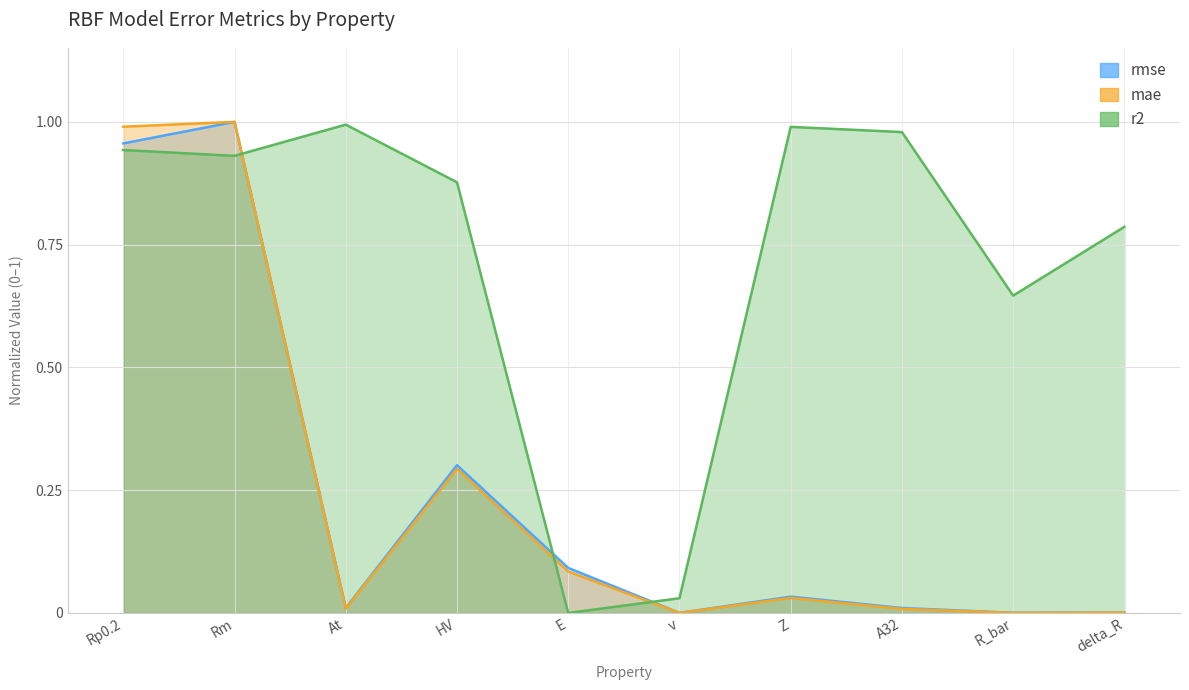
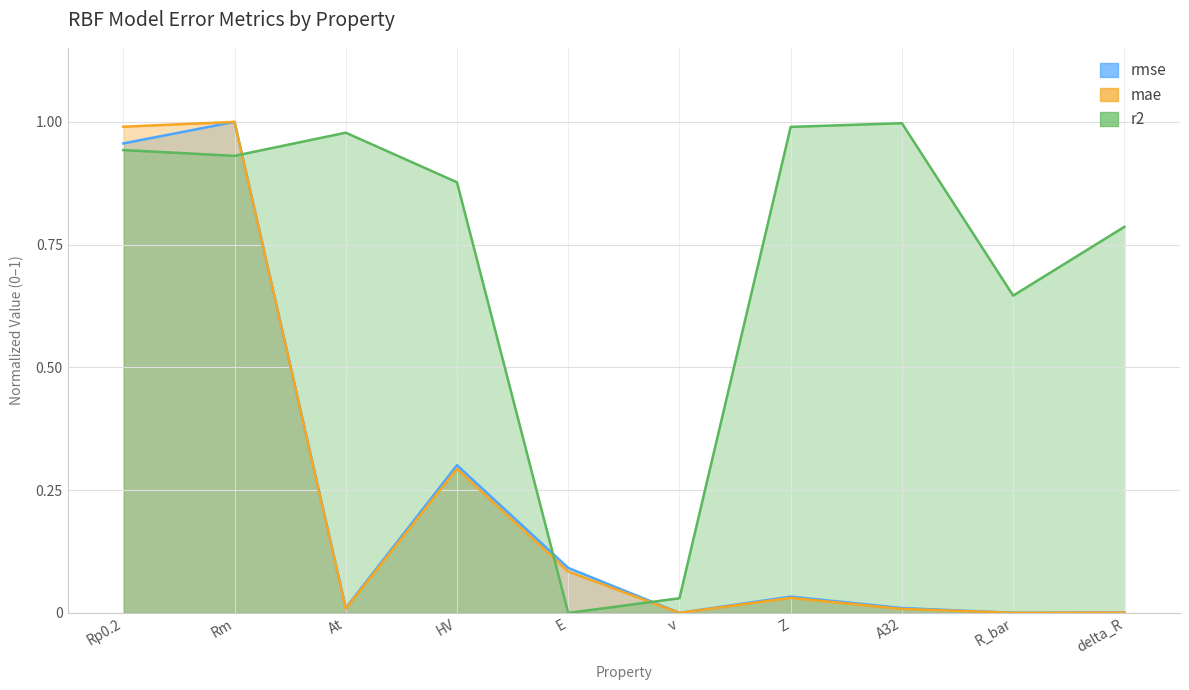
  {
    "rmse": {
      "Rp0.2": 0.96,
      "HV": 0.30,
      "E": 0.09
    },
    "mae": {
      "Rp0.2": 0.99,
      "HV": 0.29,
      "E": 0.08
    },
    "r2": {
      "Rp0.2": 0.94,
      "Rm": 0.93,
-     "At": 0.99,
+     "At": 0.98,
      "HV": 0.88,
      "E": 0.00,
      "v": 0.03,
      "Z": 0.99,
-     "A32": 0.98,
+     "A32": 1.00,
      "R_bar": 0.65,
      "delta_R": 0.79
    }
  }
